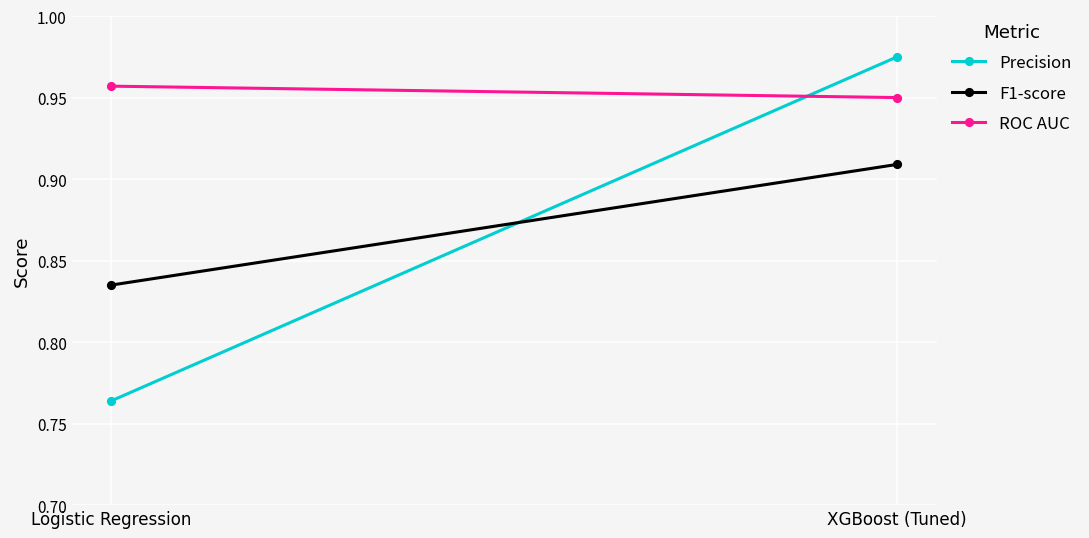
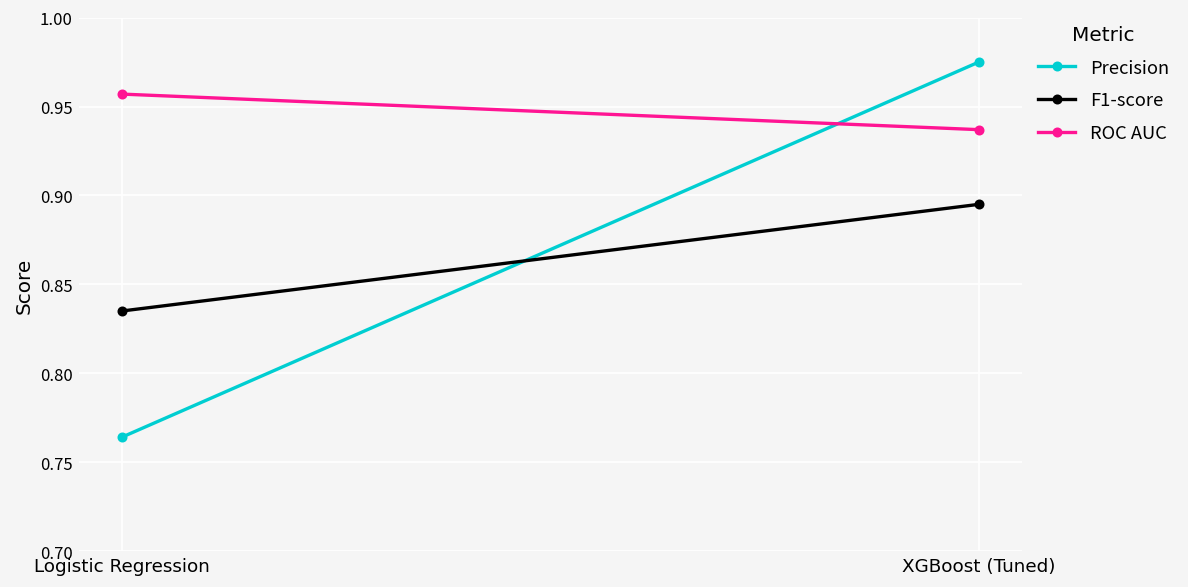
  {
    "Precision": {
      "Logistic Regression": 0.764,
      "XGBoost (Tuned)": 0.975
    },
    "F1-score": {
      "Logistic Regression": 0.835,
-     "XGBoost (Tuned)": 0.909
+     "XGBoost (Tuned)": 0.895
    },
    "ROC AUC": {
      "Logistic Regression": 0.957,
-     "XGBoost (Tuned)": 0.950
+     "XGBoost (Tuned)": 0.937
    }
  }
